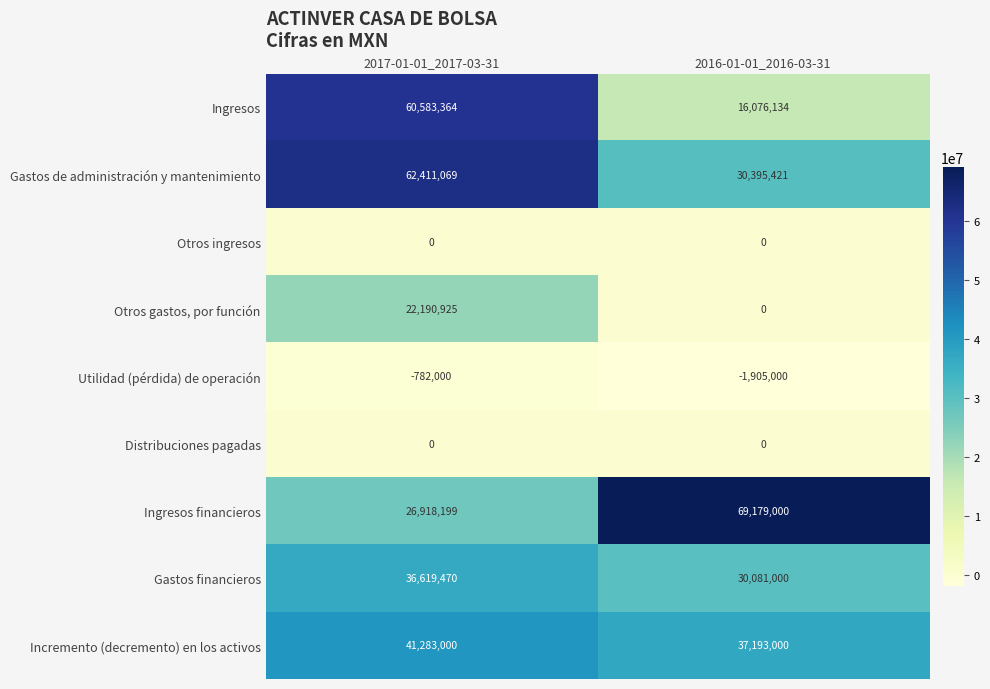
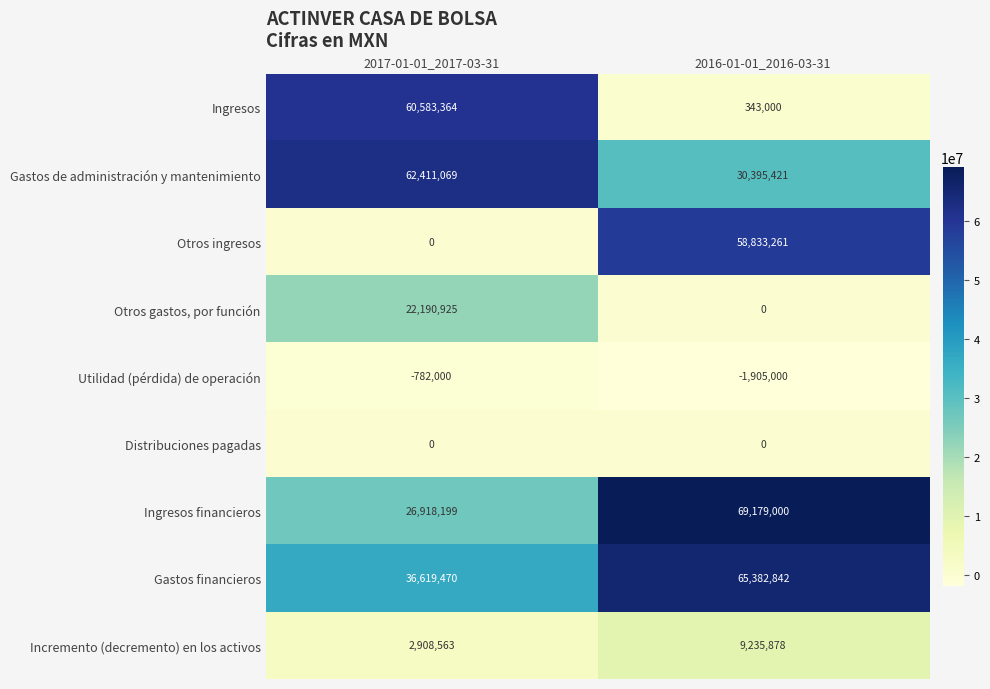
  {
    "Ingresos": {
      "2017-01-01_2017-03-31": "60,583,364",
-     "2016-01-01_2016-03-31": "16,076,134"
+     "2016-01-01_2016-03-31": "343,000"
    },
    "Gastos de administración y mantenimiento": {
      "2017-01-01_2017-03-31": "62,411,069",
      "2016-01-01_2016-03-31": "30,395,421"
    },
    "Otros ingresos": {
      "2017-01-01_2017-03-31": "0",
-     "2016-01-01_2016-03-31": "0"
+     "2016-01-01_2016-03-31": "58,833,261"
    },
    "Otros gastos, por función": {
      "2017-01-01_2017-03-31": "22,190,925",
      "2016-01-01_2016-03-31": "0"
    },
    "Utilidad (pérdida) de operación": {
      "2017-01-01_2017-03-31": "-782,000",
      "2016-01-01_2016-03-31": "-1,905,000"
    },
    "Distribuciones pagadas": {
      "2017-01-01_2017-03-31": "0",
      "2016-01-01_2016-03-31": "0"
    },
    "Ingresos financieros": {
      "2017-01-01_2017-03-31": "26,918,199",
      "2016-01-01_2016-03-31": "69,179,000"
    },
    "Gastos financieros": {
      "2017-01-01_2017-03-31": "36,619,470",
-     "2016-01-01_2016-03-31": "30,081,000"
+     "2016-01-01_2016-03-31": "65,382,842"
    },
    "Incremento (decremento) en los activos": {
-     "2017-01-01_2017-03-31": "41,283,000",
-     "2016-01-01_2016-03-31": "37,193,000"
+     "2017-01-01_2017-03-31": "2,908,563",
+     "2016-01-01_2016-03-31": "9,235,878"
    }
  }
